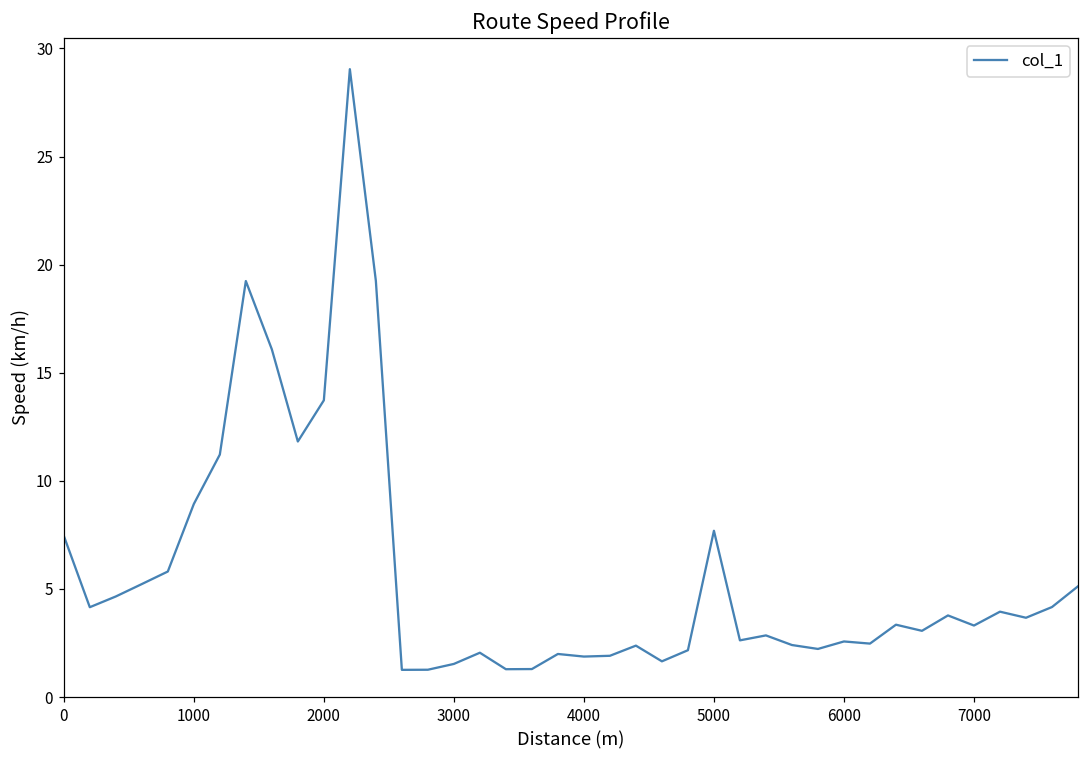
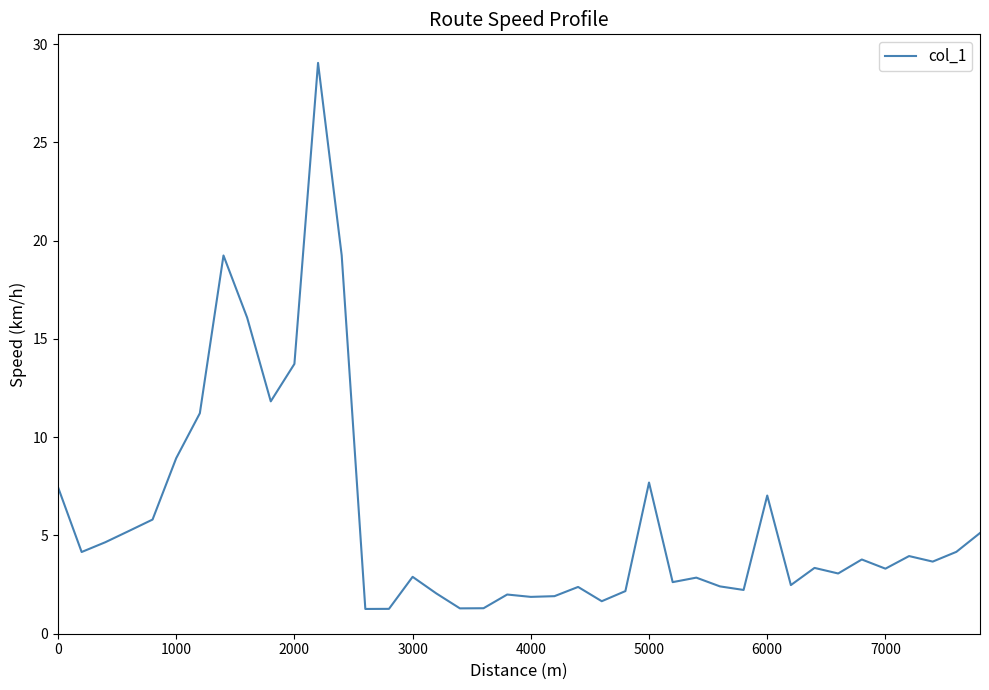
  {
    "0": 7.5,
    "1000": 8.9,
    "2000": 13.7,
-   "3000": 1.5,
+   "3000": 2.9,
    "4000": 1.9,
    "5000": 7.7,
-   "6000": 2.6,
+   "6000": 7.0,
    "7000": 3.3
  }
